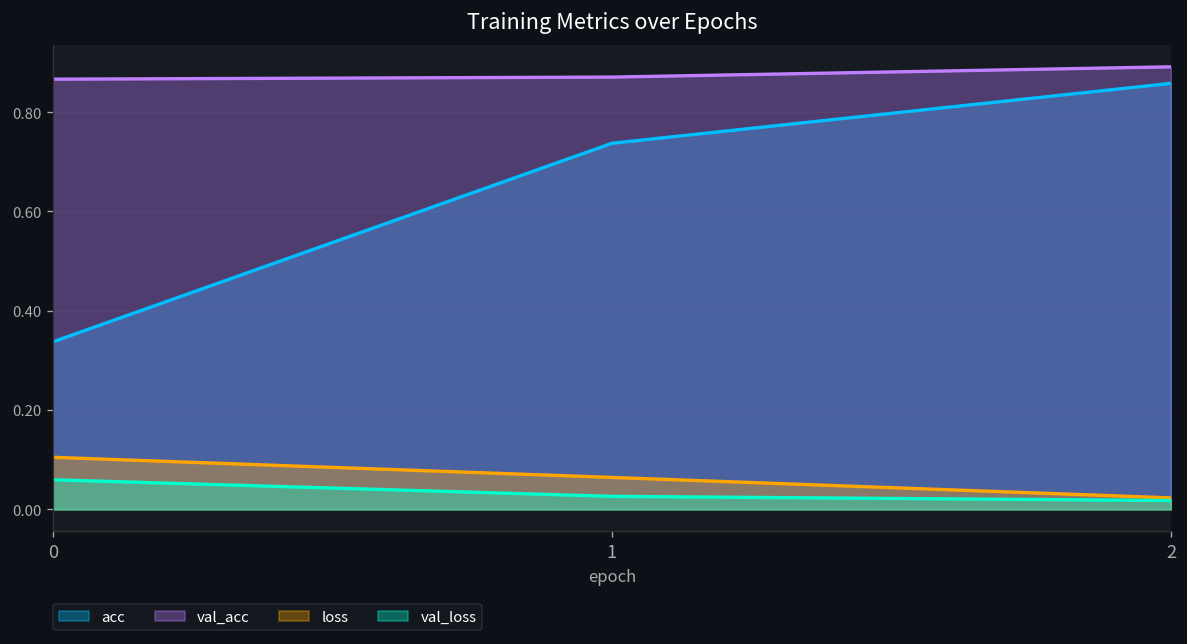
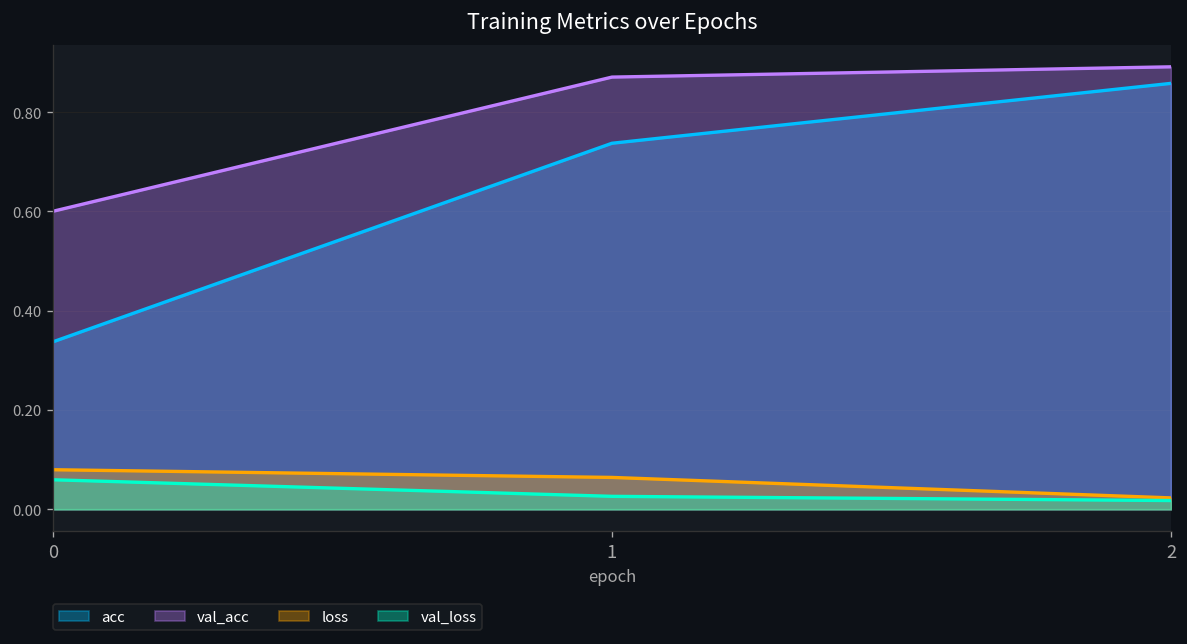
  {
    "val_acc": {
-     "0": 0.87,
+     "0": 0.60,
      "1": 0.87,
      "2": 0.89
    },
    "loss": {
-     "0": 0.10,
+     "0": 0.08,
      "1": 0.06
    }
  }
